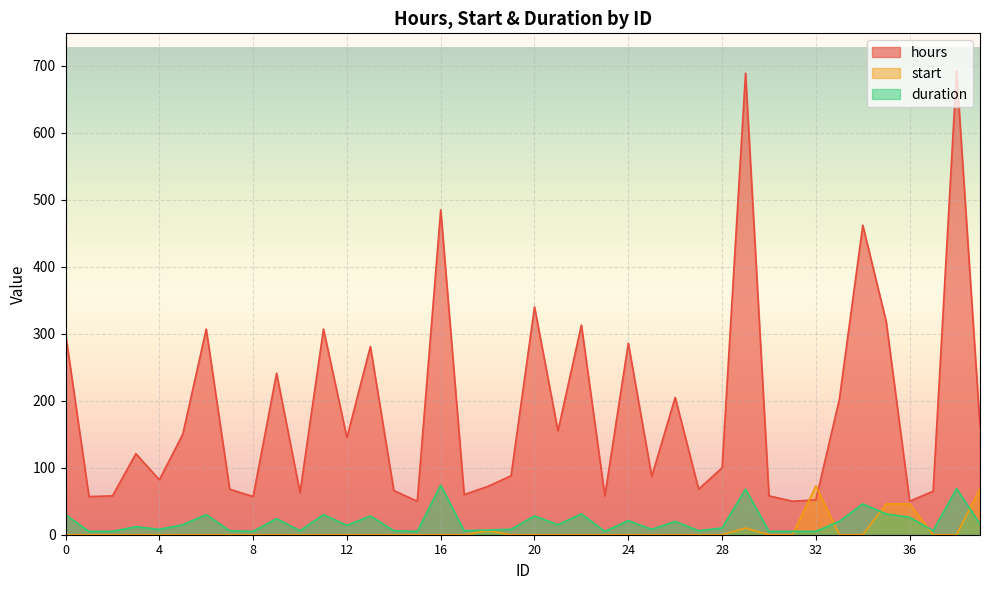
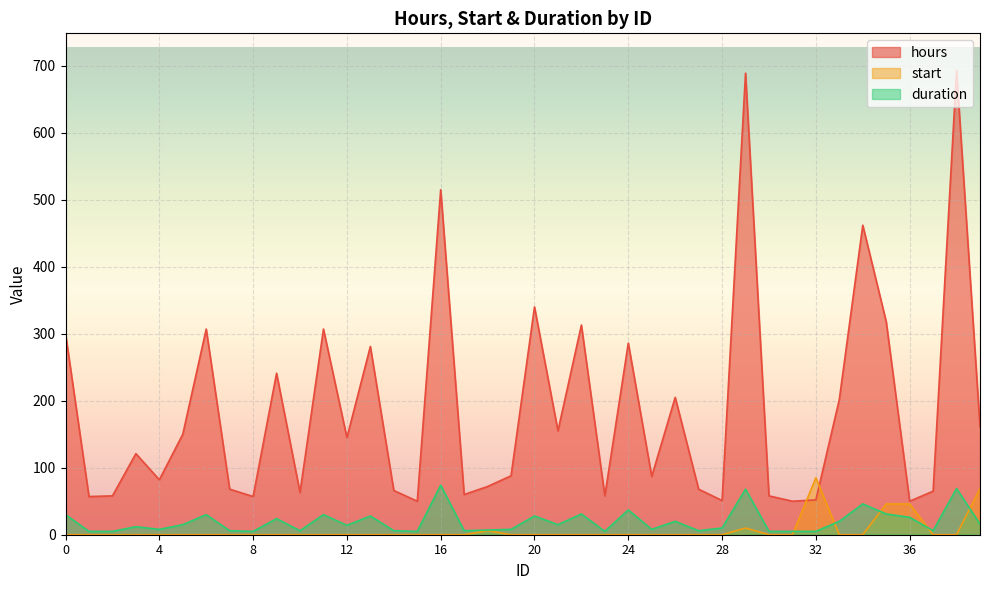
  {
    "hours": {
      "0": 300,
      "4": 80,
      "8": 60,
      "12": 150,
-     "16": 490,
+     "16": 520,
      "20": 340,
      "24": 290,
-     "28": 100,
+     "28": 50,
      "32": 50,
      "36": 50
    },
    "start": {
      "0": 0,
      "4": 0,
      "8": 0,
      "12": 0,
      "16": 0,
      "20": 0,
      "24": 0,
      "28": 0,
-     "32": 70,
+     "32": 90,
      "36": 50
    },
    "duration": {
      "0": 30,
      "4": 10,
      "8": 10,
      "12": 10,
      "16": 70,
      "20": 30,
-     "24": 20,
+     "24": 40,
      "28": 10,
      "32": 10,
      "36": 30
    }
  }
